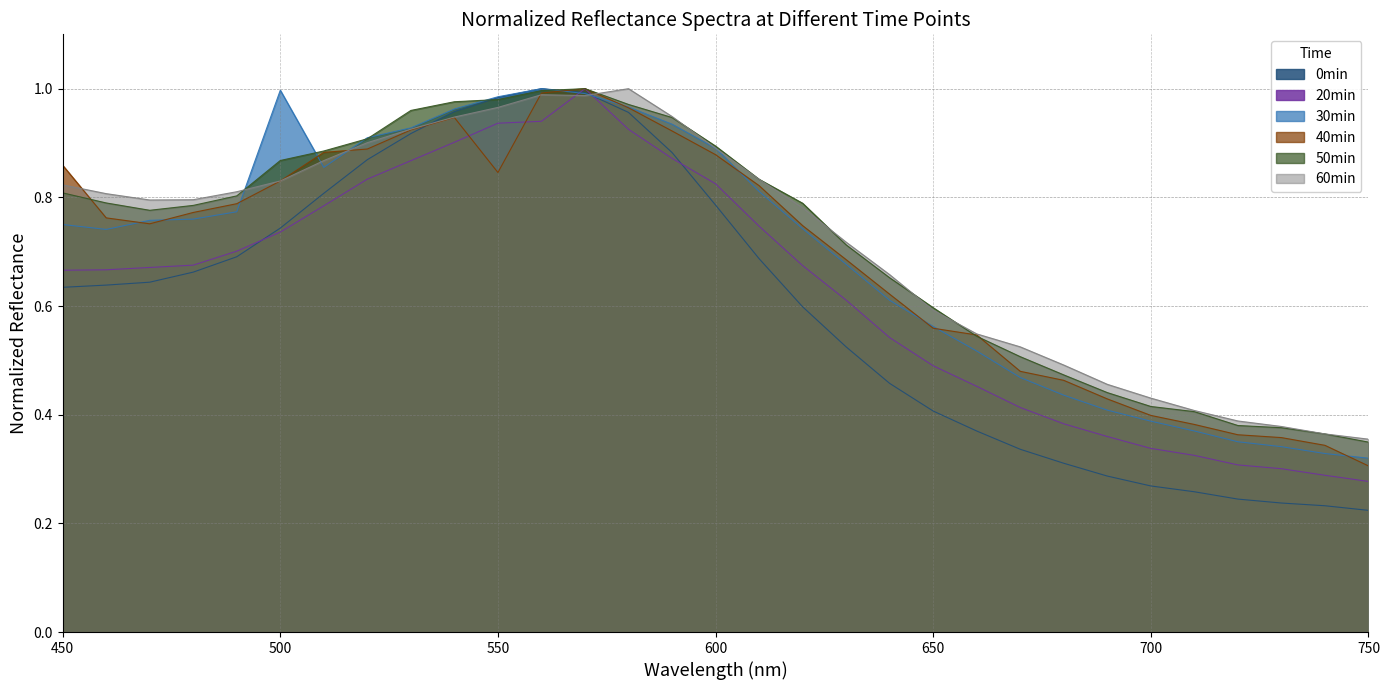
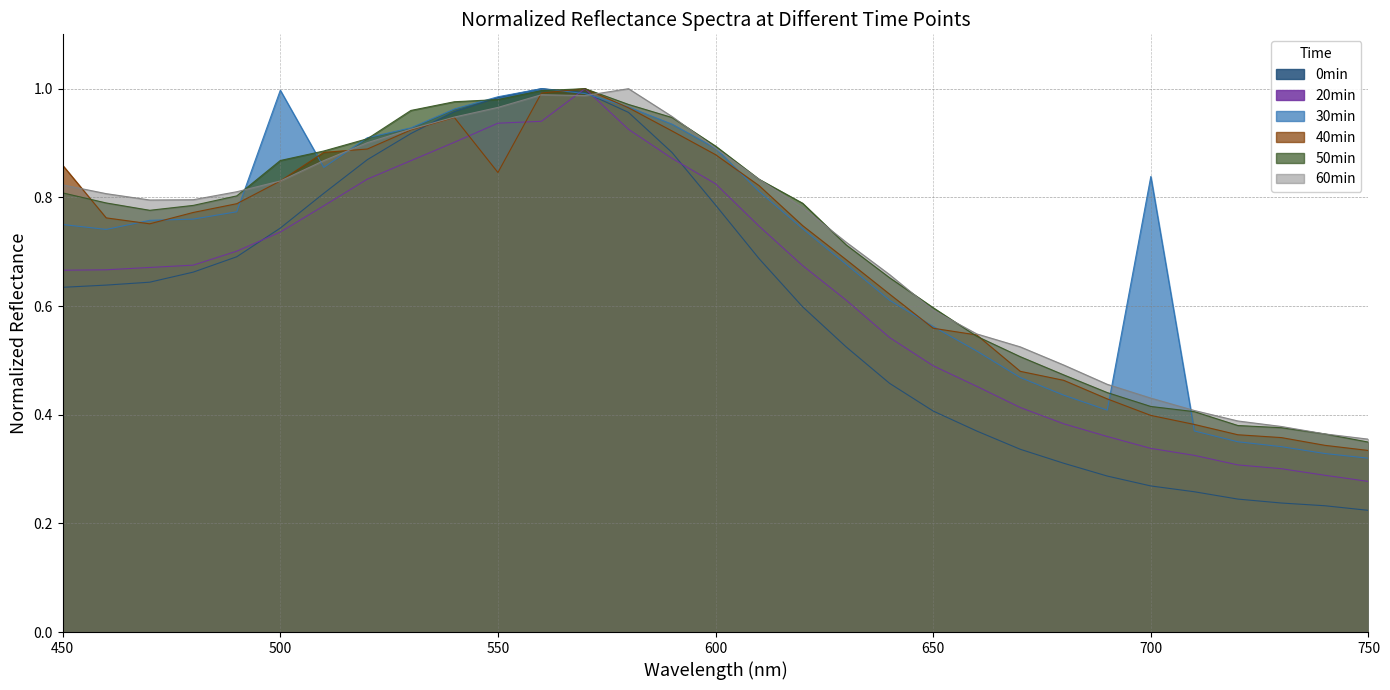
  {
    "0min": {
      "450": 0.63,
      "500": 0.74,
      "600": 0.79,
      "650": 0.41,
      "700": 0.27,
      "750": 0.22
    },
    "20min": {
      "450": 0.67,
      "500": 0.74,
      "550": 0.94,
      "600": 0.82,
      "650": 0.49,
      "700": 0.34,
      "750": 0.28
    },
    "30min": {
      "450": 0.75,
      "500": 1.00,
-     "700": 0.39,
+     "700": 0.84,
      "750": 0.32
    },
    "40min": {
      "450": 0.86,
      "550": 0.85,
      "600": 0.88,
      "700": 0.40,
-     "750": 0.31
+     "750": 0.33
    },
    "50min": {
      "450": 0.81,
      "500": 0.87,
      "700": 0.42,
      "750": 0.35
    },
    "60min": {
      "450": 0.82,
      "550": 0.97,
      "700": 0.43,
      "750": 0.35
    }
  }
